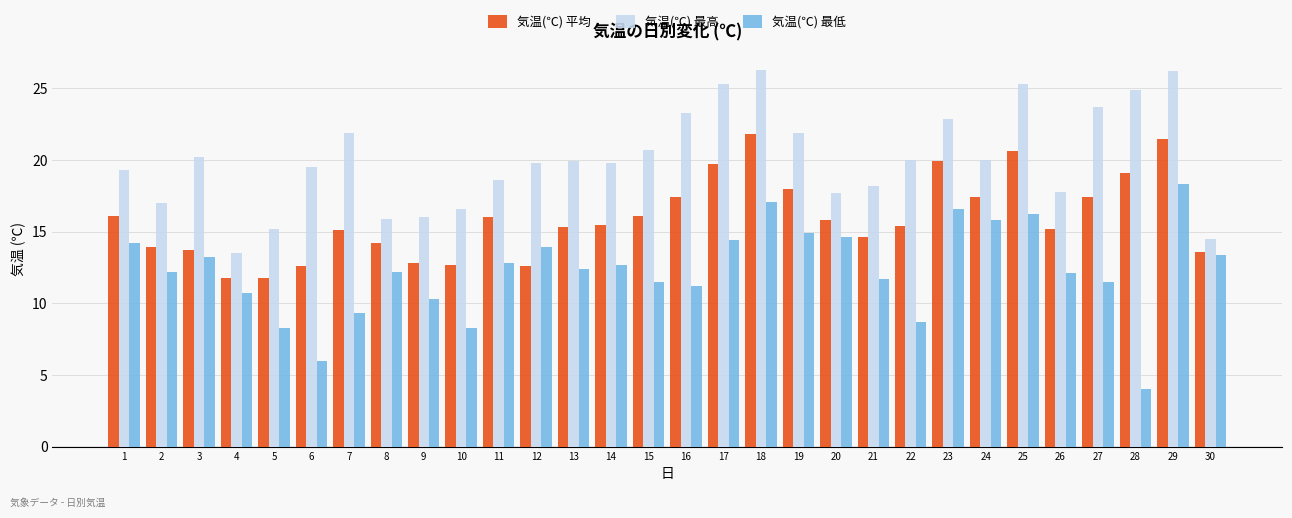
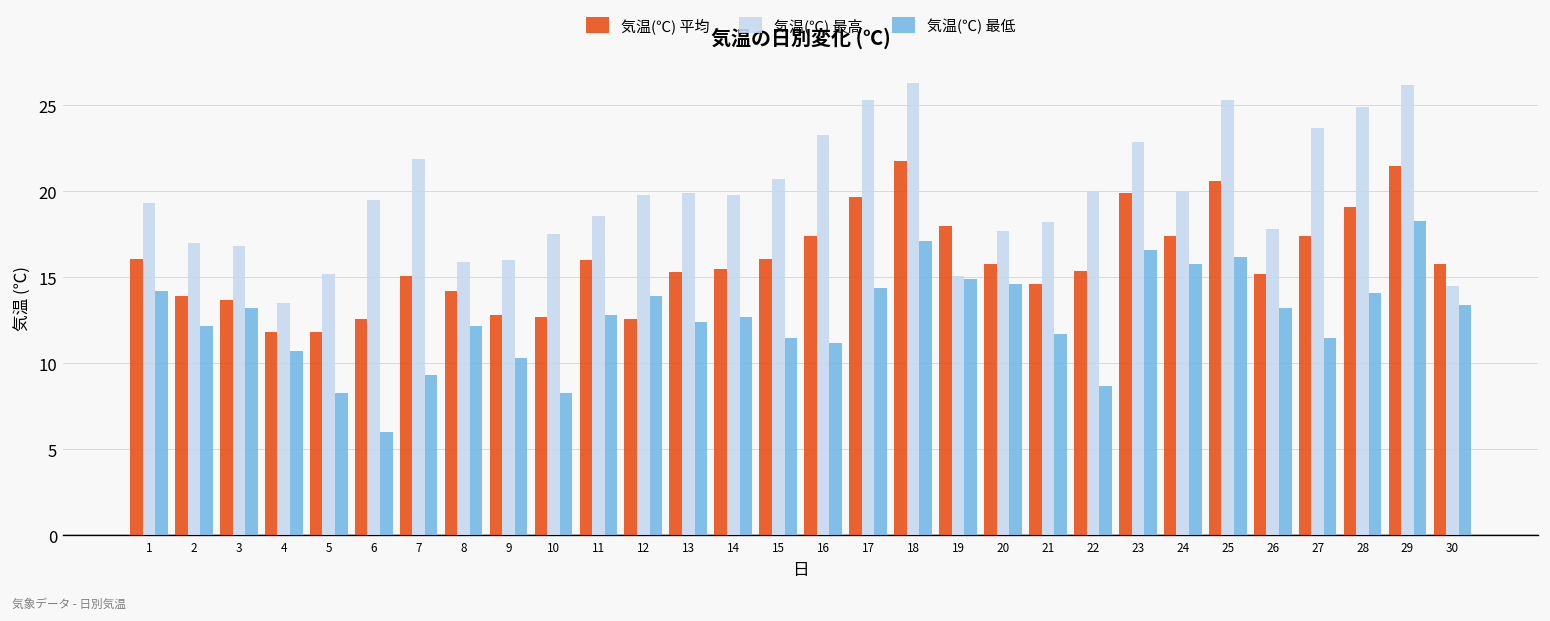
  {
    "気温(℃) 平均": {
      "1": 16.1,
      "2": 13.9,
      "3": 13.7,
      "4": 11.8,
      "5": 11.8,
      "6": 12.6,
      "7": 15.1,
      "8": 14.2,
      "9": 12.8,
      "10": 12.7,
      "11": 16.0,
      "12": 12.6,
      "13": 15.3,
      "14": 15.5,
      "15": 16.1,
      "16": 17.4,
      "17": 19.7,
      "18": 21.8,
      "19": 18.0,
      "20": 15.8,
      "21": 14.6,
      "22": 15.4,
      "23": 19.9,
      "24": 17.4,
      "25": 20.6,
      "26": 15.2,
      "27": 17.4,
      "28": 19.1,
      "29": 21.5,
-     "30": 13.6
+     "30": 15.8
    },
    "気温(℃) 最高": {
      "1": 19.3,
      "2": 17.0,
-     "3": 20.2,
+     "3": 16.8,
      "4": 13.5,
      "5": 15.2,
      "6": 19.5,
      "7": 21.9,
      "8": 15.9,
      "9": 16.0,
-     "10": 16.6,
+     "10": 17.5,
      "11": 18.6,
      "12": 19.8,
      "13": 19.9,
      "14": 19.8,
      "15": 20.7,
      "16": 23.3,
      "17": 25.3,
      "18": 26.3,
-     "19": 21.9,
+     "19": 15.1,
      "20": 17.7,
      "21": 18.2,
      "22": 20.0,
      "23": 22.9,
      "24": 20.0,
      "25": 25.3,
      "26": 17.8,
      "27": 23.7,
      "28": 24.9,
      "29": 26.2,
      "30": 14.5
    },
    "気温(℃) 最低": {
      "1": 14.2,
      "2": 12.2,
      "3": 13.2,
      "4": 10.7,
      "5": 8.3,
      "6": 6.0,
      "7": 9.3,
      "8": 12.2,
      "9": 10.3,
      "10": 8.3,
      "11": 12.8,
      "12": 13.9,
      "13": 12.4,
      "14": 12.7,
      "15": 11.5,
      "16": 11.2,
      "17": 14.4,
      "18": 17.1,
      "19": 14.9,
      "20": 14.6,
      "21": 11.7,
      "22": 8.7,
      "23": 16.6,
      "24": 15.8,
      "25": 16.2,
-     "26": 12.1,
+     "26": 13.2,
      "27": 11.5,
-     "28": 4.0,
+     "28": 14.1,
      "29": 18.3,
      "30": 13.4
    }
  }
